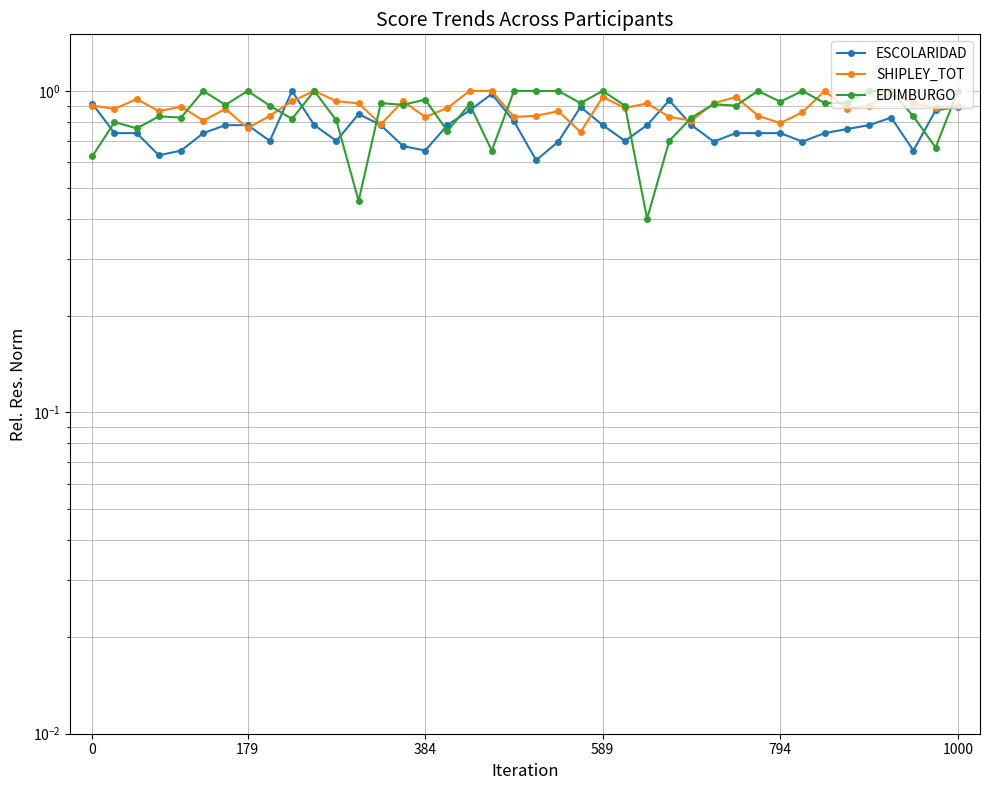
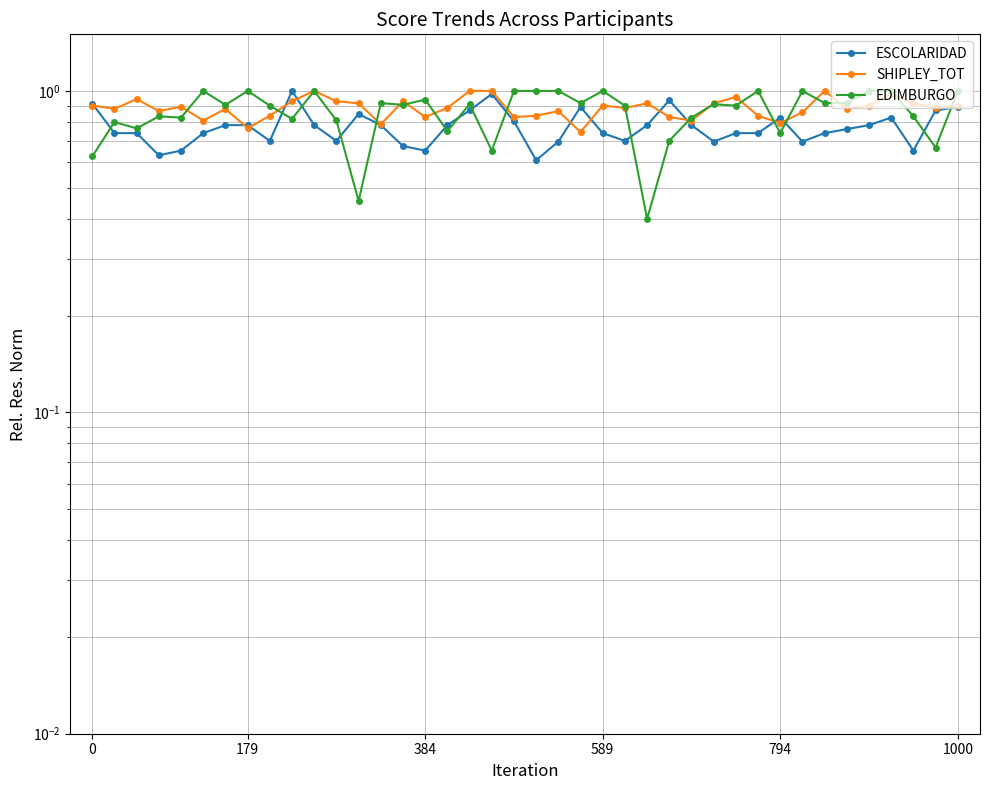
  {
    "ESCOLARIDAD": {
      "179": 0.78,
      "384": 0.65,
-     "589": 0.78,
-     "794": 0.74
+     "589": 0.74,
+     "794": 0.83
    },
    "SHIPLEY_TOT": {
      "179": 0.77,
      "384": 0.83,
-     "589": 0.96,
+     "589": 0.90,
      "794": 0.79
    },
    "EDIMBURGO": {
      "0": 0.63,
      "179": 1.00,
      "384": 0.94,
      "589": 1.00,
-     "794": 0.93
+     "794": 0.74
    }
  }
